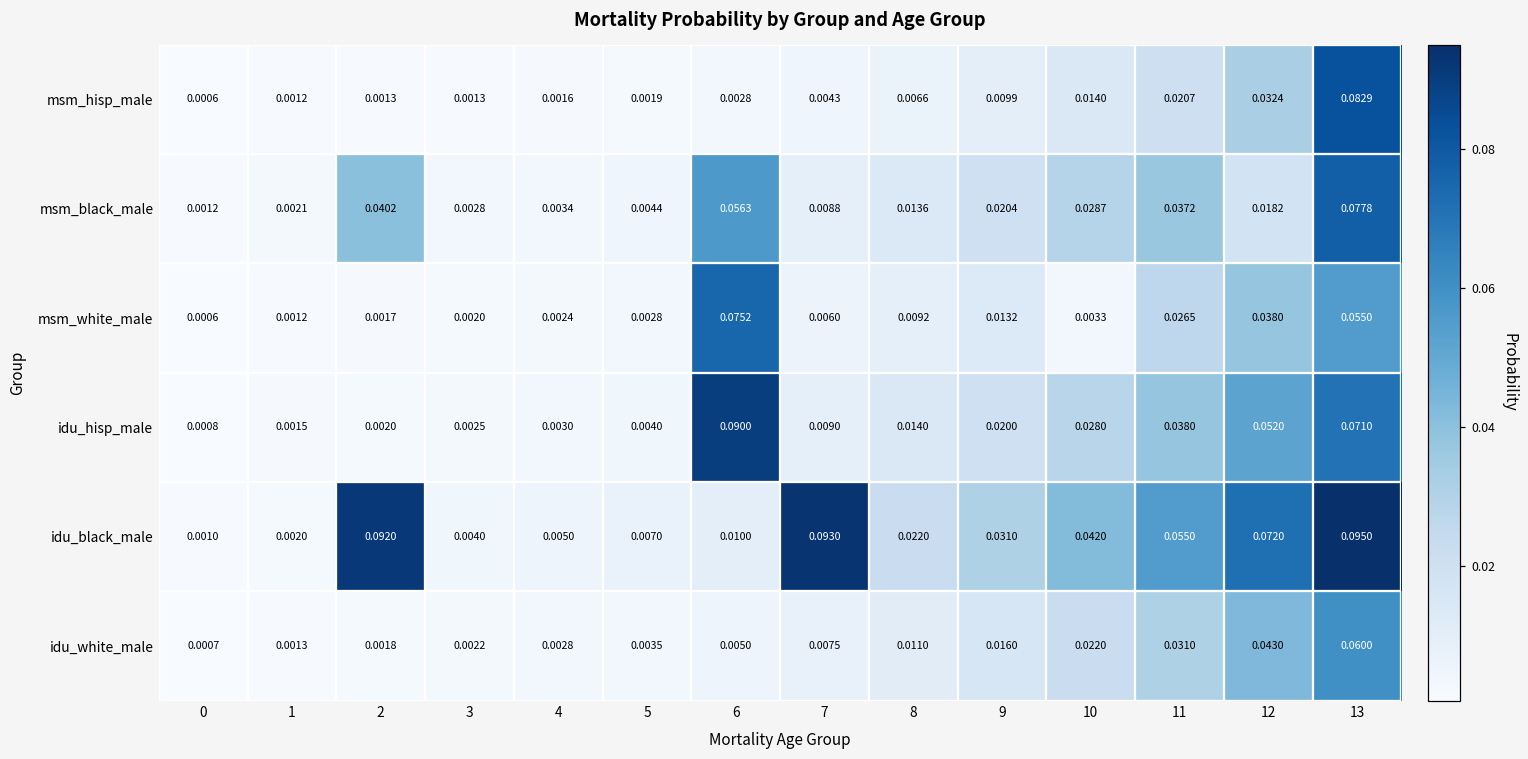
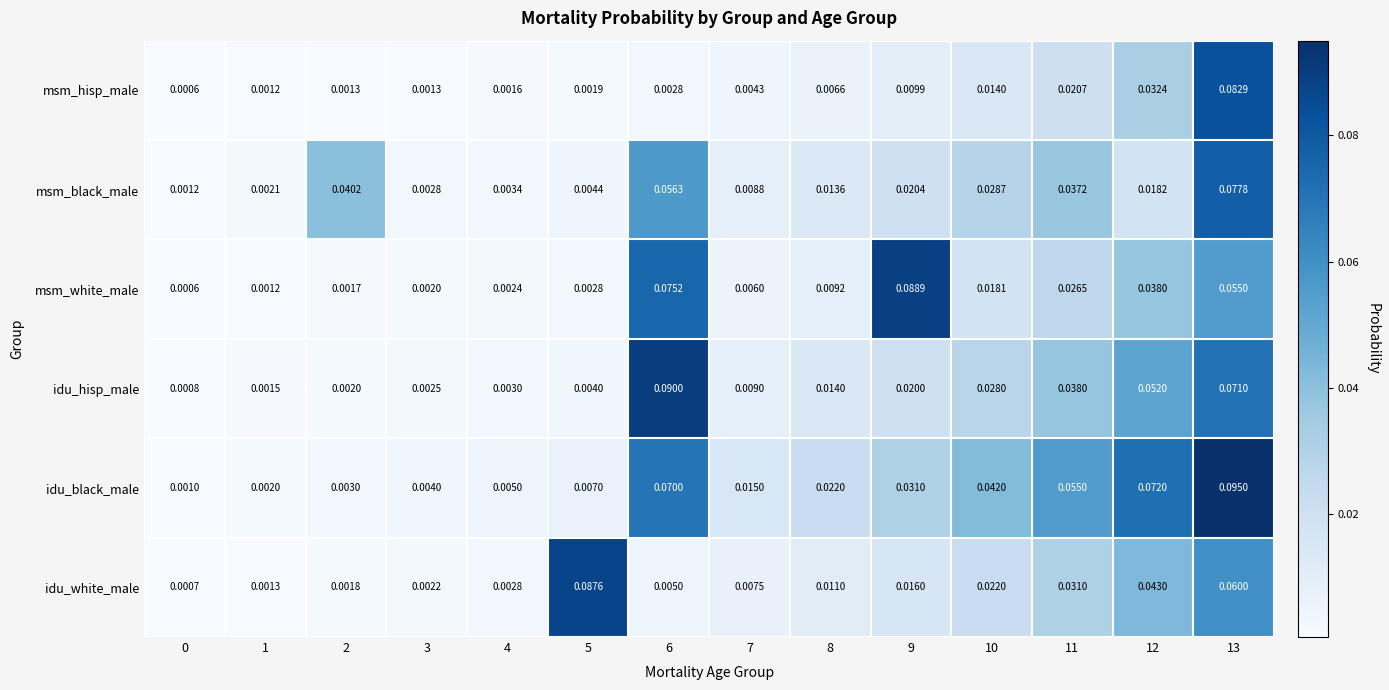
  {
    "msm_hisp_male": {
      "0": 0.0006,
      "1": 0.0012,
      "2": 0.0013,
      "3": 0.0013,
      "4": 0.0016,
      "5": 0.0019,
      "6": 0.0028,
      "7": 0.0043,
      "8": 0.0066,
      "9": 0.0099,
      "10": 0.0140,
      "11": 0.0207,
      "12": 0.0324,
      "13": 0.0829
    },
    "msm_black_male": {
      "0": 0.0012,
      "1": 0.0021,
      "2": 0.0402,
      "3": 0.0028,
      "4": 0.0034,
      "5": 0.0044,
      "6": 0.0563,
      "7": 0.0088,
      "8": 0.0136,
      "9": 0.0204,
      "10": 0.0287,
      "11": 0.0372,
      "12": 0.0182,
      "13": 0.0778
    },
    "msm_white_male": {
      "0": 0.0006,
      "1": 0.0012,
      "2": 0.0017,
      "3": 0.0020,
      "4": 0.0024,
      "5": 0.0028,
      "6": 0.0752,
      "7": 0.0060,
      "8": 0.0092,
-     "9": 0.0132,
-     "10": 0.0033,
+     "9": 0.0889,
+     "10": 0.0181,
      "11": 0.0265,
      "12": 0.0380,
      "13": 0.0550
    },
    "idu_hisp_male": {
      "0": 0.0008,
      "1": 0.0015,
      "2": 0.0020,
      "3": 0.0025,
      "4": 0.0030,
      "5": 0.0040,
      "6": 0.0900,
      "7": 0.0090,
      "8": 0.0140,
      "9": 0.0200,
      "10": 0.0280,
      "11": 0.0380,
      "12": 0.0520,
      "13": 0.0710
    },
    "idu_black_male": {
      "0": 0.0010,
      "1": 0.0020,
-     "2": 0.0920,
+     "2": 0.0030,
      "3": 0.0040,
      "4": 0.0050,
      "5": 0.0070,
-     "6": 0.0100,
-     "7": 0.0930,
+     "6": 0.0700,
+     "7": 0.0150,
      "8": 0.0220,
      "9": 0.0310,
      "10": 0.0420,
      "11": 0.0550,
      "12": 0.0720,
      "13": 0.0950
    },
    "idu_white_male": {
      "0": 0.0007,
      "1": 0.0013,
      "2": 0.0018,
      "3": 0.0022,
      "4": 0.0028,
-     "5": 0.0035,
+     "5": 0.0876,
      "6": 0.0050,
      "7": 0.0075,
      "8": 0.0110,
      "9": 0.0160,
      "10": 0.0220,
      "11": 0.0310,
      "12": 0.0430,
      "13": 0.0600
    }
  }
